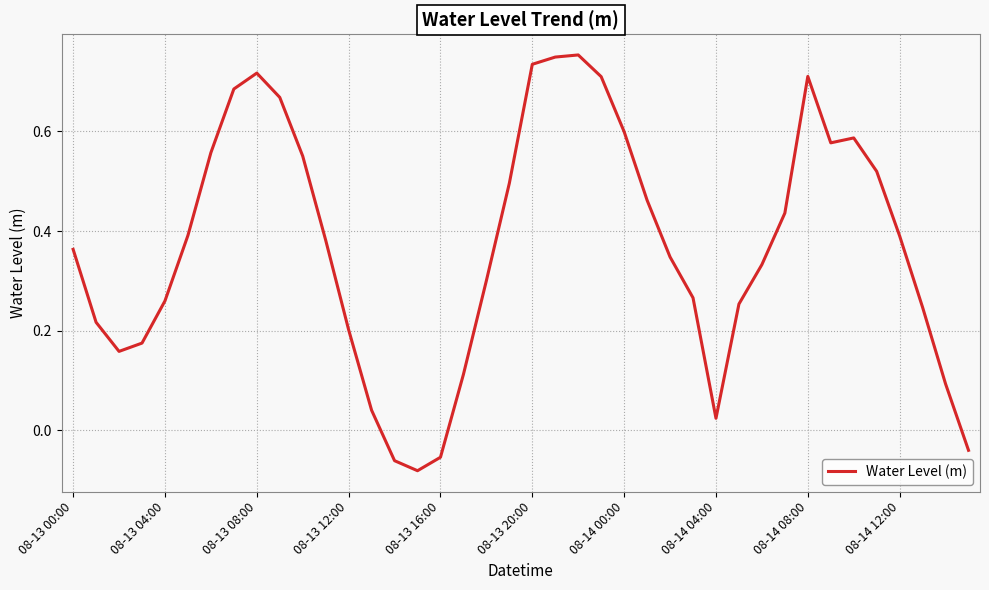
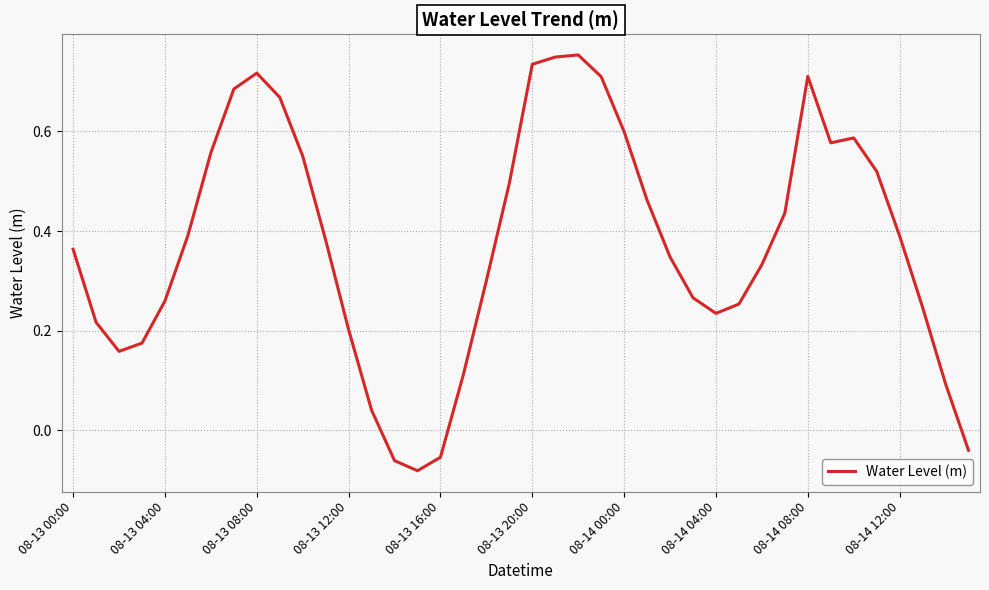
  {
    "08-13 00:00": 0.36,
    "08-13 04:00": 0.26,
    "08-13 08:00": 0.72,
    "08-13 12:00": 0.20,
    "08-13 16:00": -0.05,
    "08-13 20:00": 0.73,
    "08-14 00:00": 0.60,
-   "08-14 04:00": 0.02,
+   "08-14 04:00": 0.23,
    "08-14 08:00": 0.71,
    "08-14 12:00": 0.39
  }
